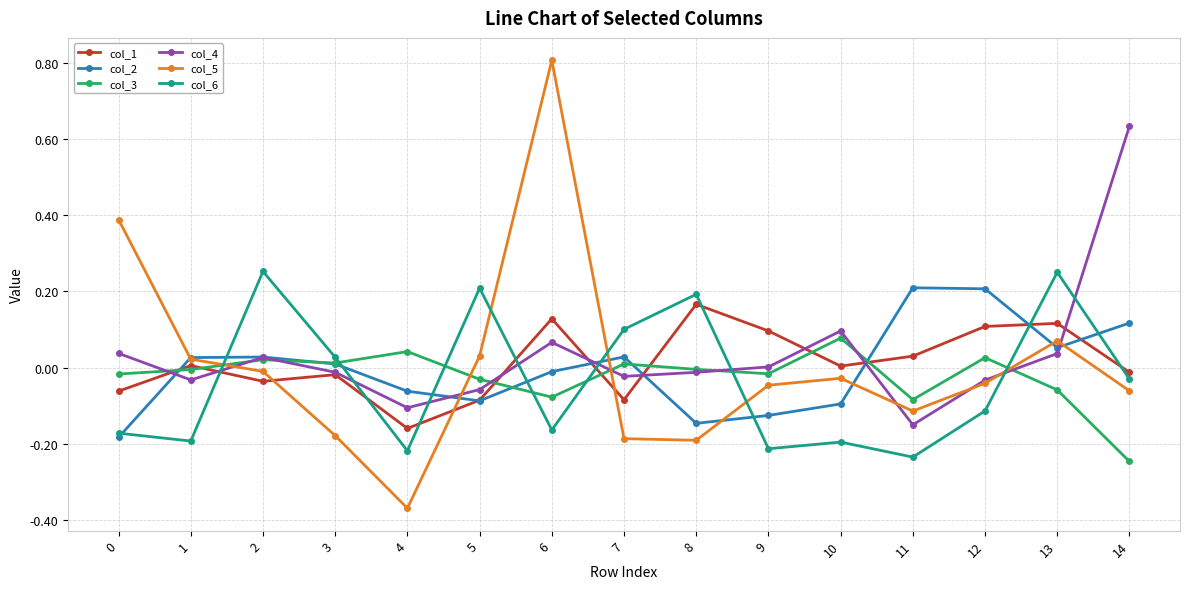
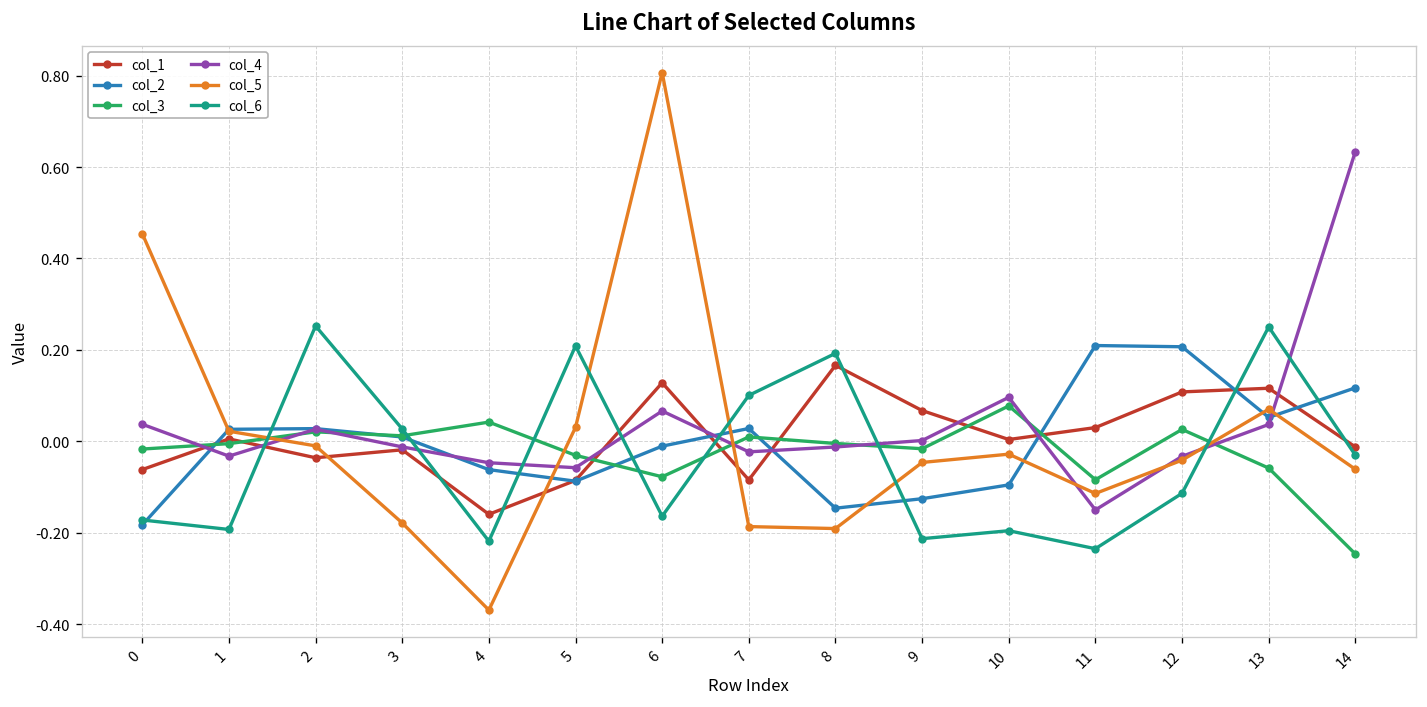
  {
    "col_1": {
      "0": -0.06,
      "1": 0.01,
      "2": -0.04,
      "4": -0.16,
      "6": 0.13,
      "7": -0.08,
      "8": 0.17,
-     "9": 0.10,
+     "9": 0.07,
      "10": 0.00,
      "11": 0.03,
      "12": 0.11,
      "13": 0.12,
      "14": -0.01
    },
    "col_2": {
      "0": -0.18,
      "4": -0.06,
      "6": -0.01,
      "7": 0.03,
      "8": -0.15,
      "9": -0.13,
      "10": -0.10,
      "11": 0.21,
      "12": 0.21,
      "13": 0.05,
      "14": 0.12
    },
    "col_4": {
      "0": 0.04,
      "1": -0.03,
-     "4": -0.11,
+     "4": -0.05,
      "5": -0.06,
      "6": 0.07,
      "7": -0.02,
      "8": -0.01,
      "9": 0.00,
      "10": 0.10,
      "11": -0.15,
      "12": -0.03,
      "13": 0.04,
      "14": 0.63
    },
    "col_5": {
-     "0": 0.39,
+     "0": 0.45,
      "2": -0.01,
      "3": -0.18,
      "4": -0.37,
      "5": 0.03,
      "6": 0.81,
      "7": -0.19,
      "8": -0.19,
      "9": -0.05,
      "10": -0.03,
      "11": -0.11,
      "12": -0.04,
      "13": 0.07,
      "14": -0.06
    }
  }
